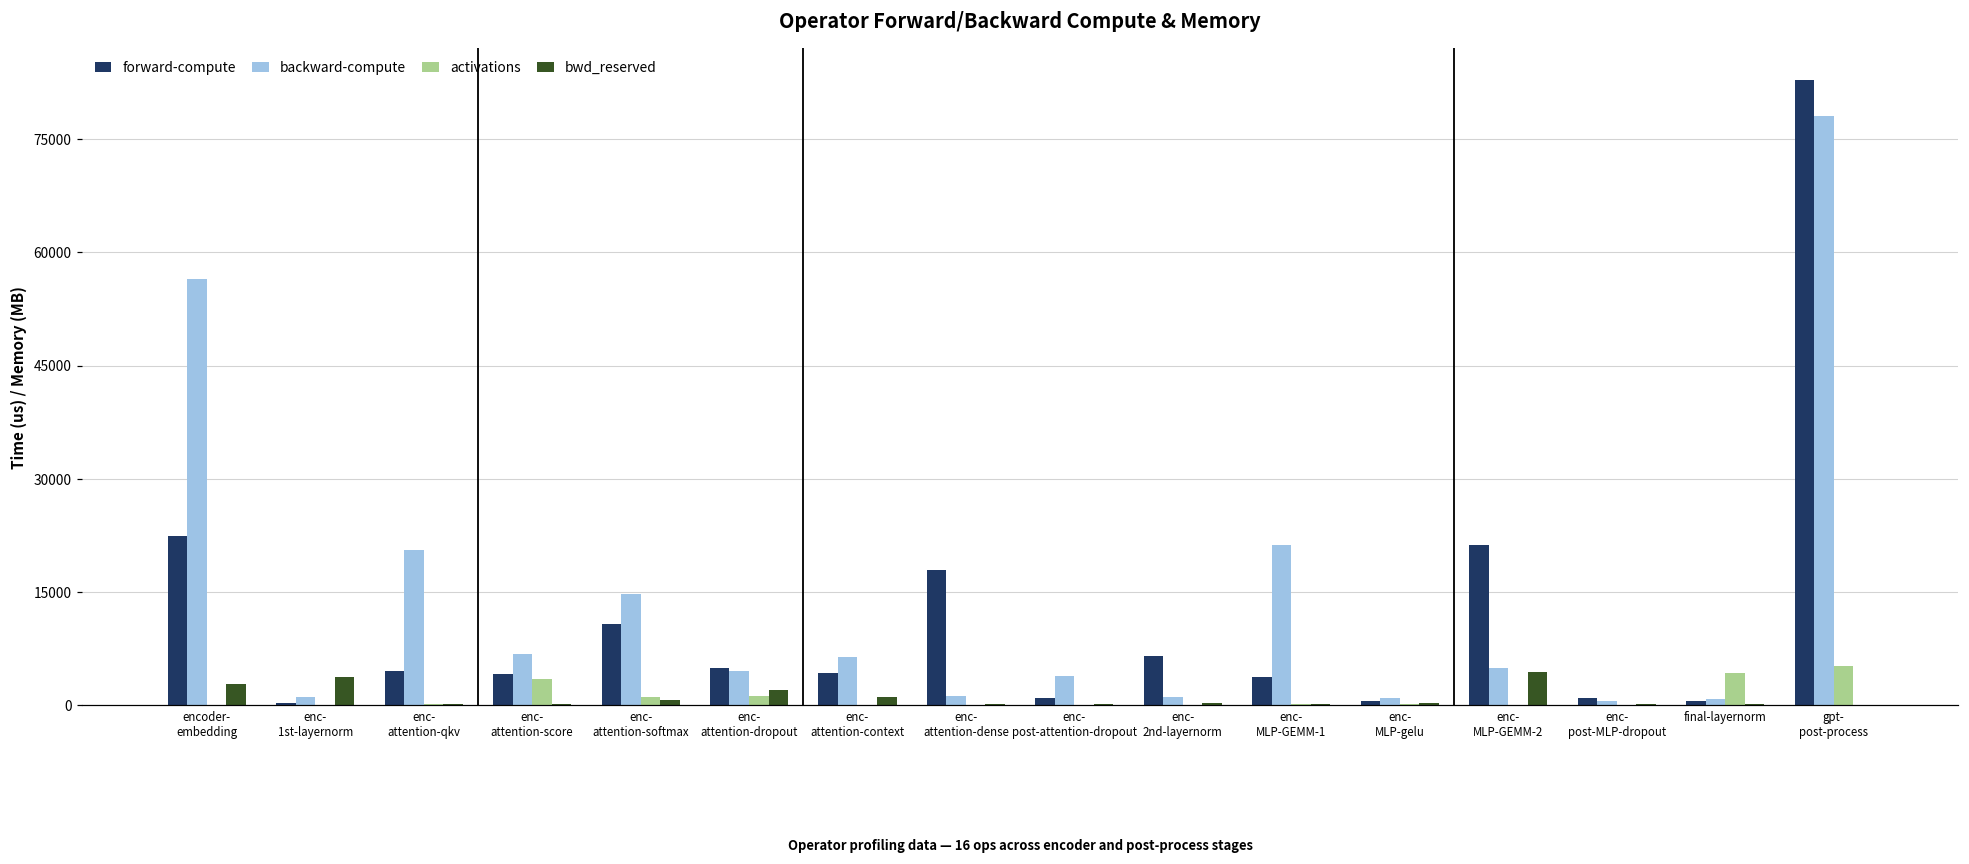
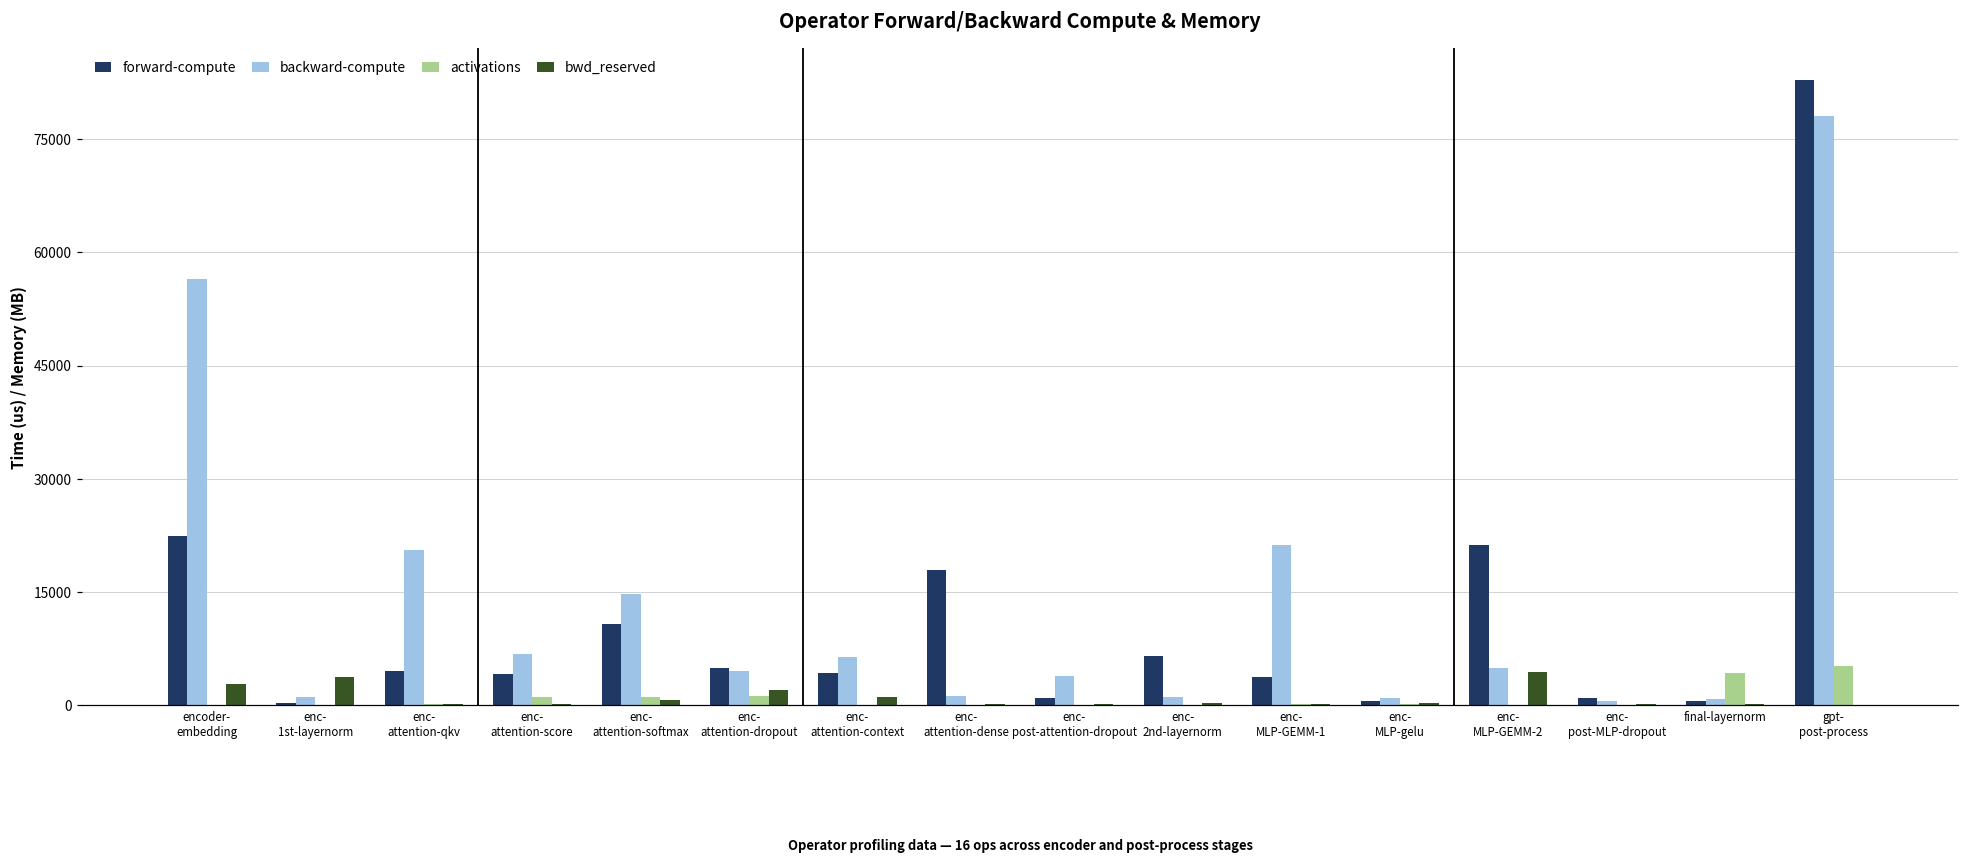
  {
    "forward-compute": {
      "encoder- embedding": 22000,
      "enc- attention-qkv": 4000,
      "enc- attention-score": 4000,
      "enc- attention-softmax": 11000,
      "enc- attention-dropout": 5000,
      "enc- attention-context": 4000,
      "enc- attention-dense": 18000,
      "enc- post-attention-dropout": 1000,
      "enc- 2nd-layernorm": 7000,
      "enc- MLP-GEMM-1": 4000,
      "enc- MLP-gelu": 1000,
      "enc- MLP-GEMM-2": 21000,
      "enc- post-MLP-dropout": 1000,
      "final-layernorm": 1000,
      "gpt- post-process": 83000
    },
    "backward-compute": {
      "encoder- embedding": 56000,
      "enc- 1st-layernorm": 1000,
      "enc- attention-qkv": 21000,
      "enc- attention-score": 7000,
      "enc- attention-softmax": 15000,
      "enc- attention-dropout": 5000,
      "enc- attention-context": 6000,
      "enc- attention-dense": 1000,
      "enc- post-attention-dropout": 4000,
      "enc- 2nd-layernorm": 1000,
      "enc- MLP-GEMM-1": 21000,
      "enc- MLP-gelu": 1000,
      "enc- MLP-GEMM-2": 5000,
      "enc- post-MLP-dropout": 1000,
      "final-layernorm": 1000,
      "gpt- post-process": 78000
    },
    "activations": {
-     "enc- attention-score": 3000,
+     "enc- attention-score": 1000,
      "enc- attention-softmax": 1000,
      "enc- attention-dropout": 1000,
      "final-layernorm": 4000,
      "gpt- post-process": 5000
    },
    "bwd_reserved": {
      "encoder- embedding": 3000,
      "enc- 1st-layernorm": 4000,
      "enc- attention-softmax": 1000,
      "enc- attention-dropout": 2000,
      "enc- attention-context": 1000,
      "enc- MLP-GEMM-2": 4000,
      "gpt- post-process": 0
    }
  }
